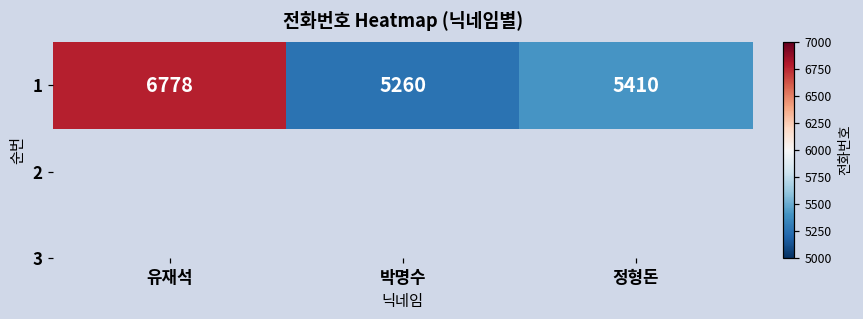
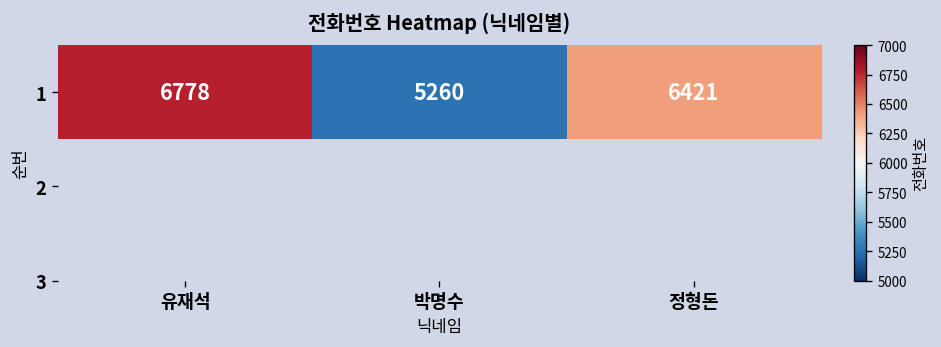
  {
    "1": {
      "유재석": 6778,
      "박명수": 5260,
-     "정형돈": 5410
+     "정형돈": 6421
    }
  }
